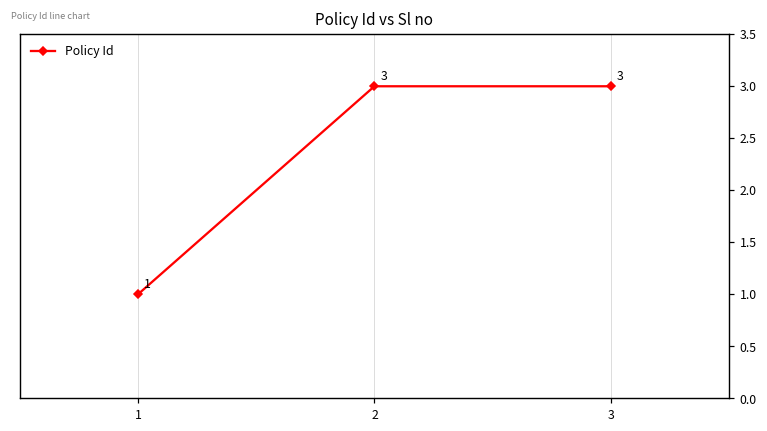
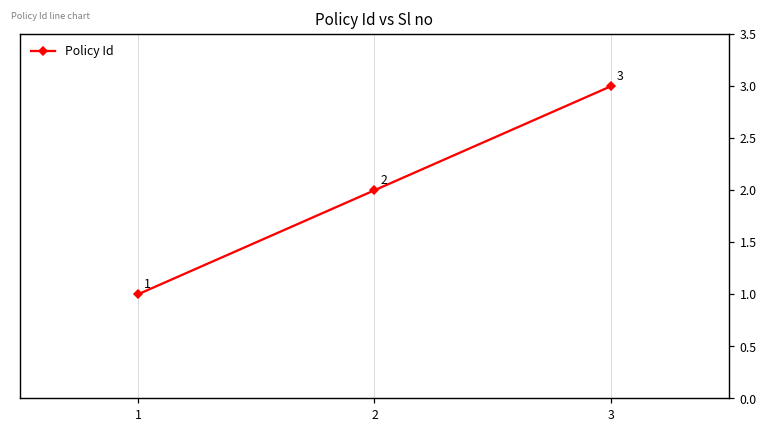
  {
    "1": 1,
-   "2": 3,
+   "2": 2,
    "3": 3
  }
